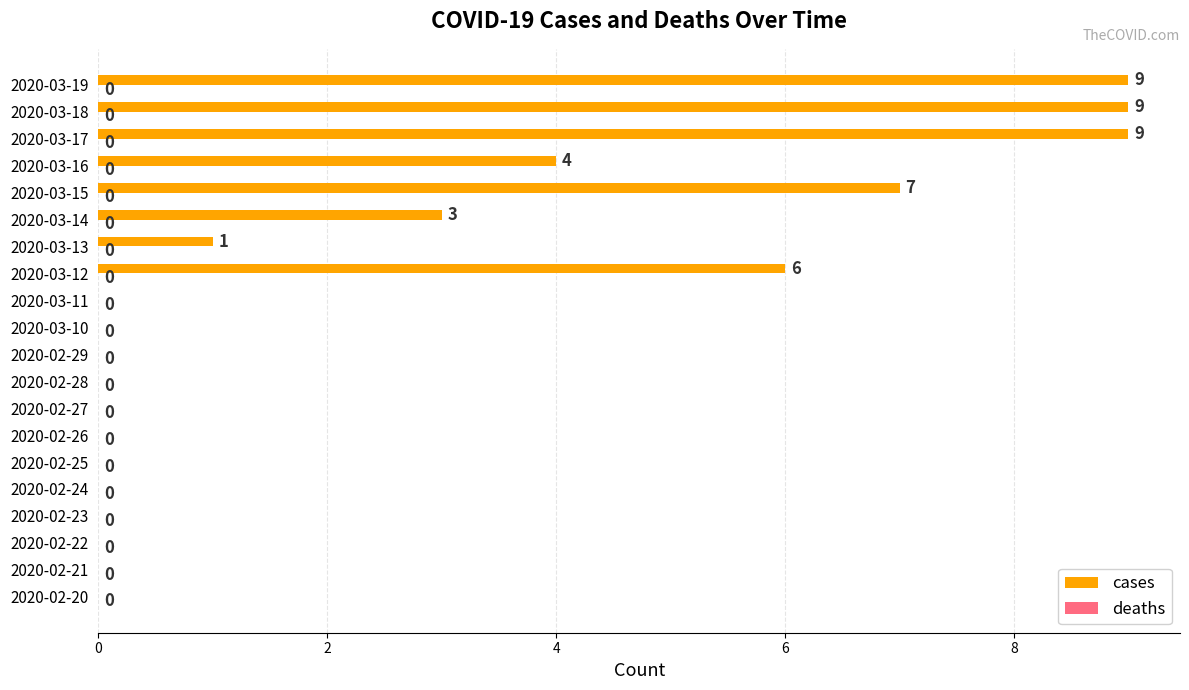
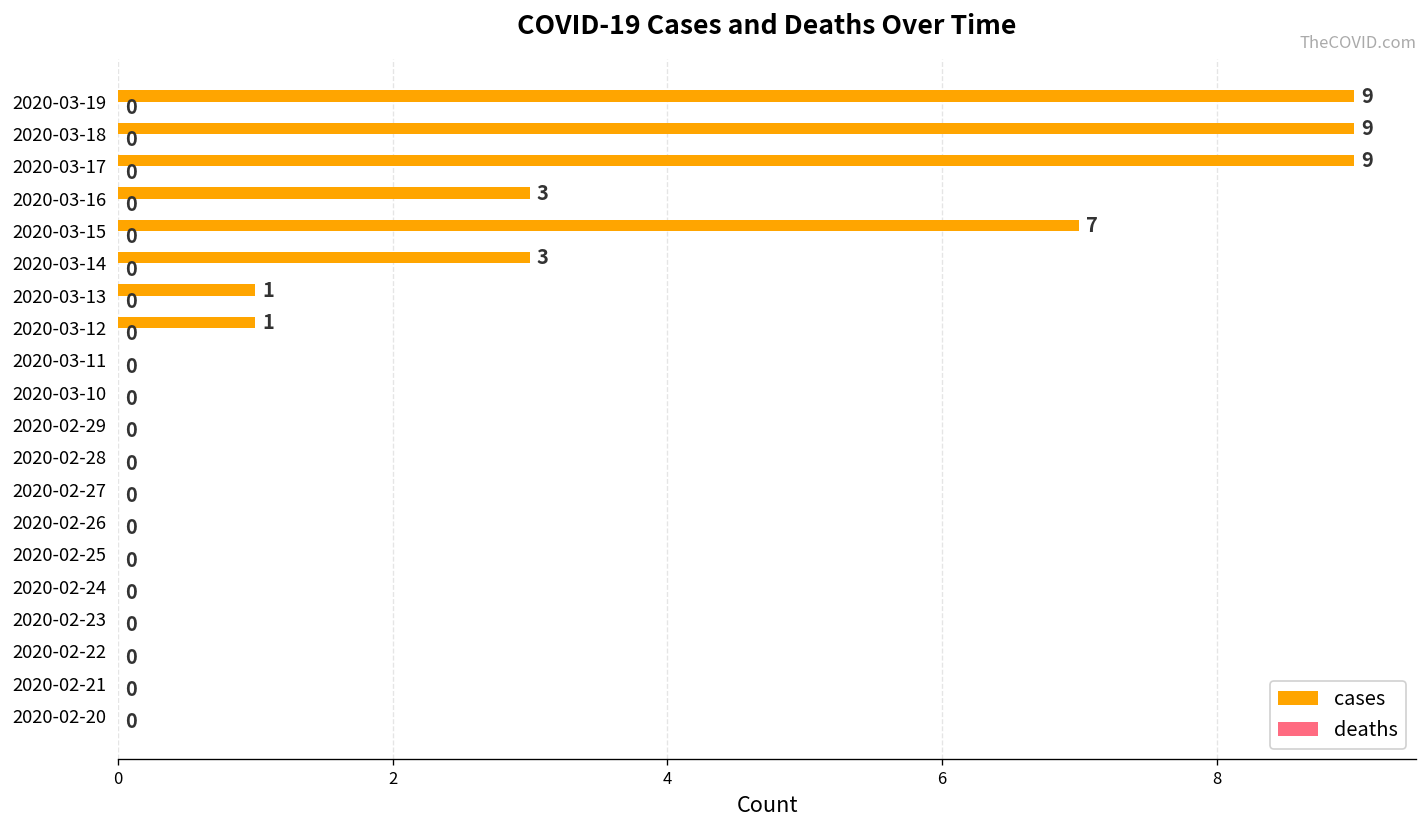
  {
    "cases": {
      "2020-03-19": 9,
      "2020-03-18": 9,
      "2020-03-17": 9,
-     "2020-03-16": 4,
+     "2020-03-16": 3,
      "2020-03-15": 7,
      "2020-03-14": 3,
      "2020-03-13": 1,
-     "2020-03-12": 6,
+     "2020-03-12": 1,
      "2020-03-11": 0,
      "2020-03-10": 0,
      "2020-02-29": 0,
      "2020-02-28": 0,
      "2020-02-27": 0,
      "2020-02-26": 0,
      "2020-02-25": 0,
      "2020-02-24": 0,
      "2020-02-23": 0,
      "2020-02-22": 0,
      "2020-02-21": 0,
      "2020-02-20": 0
    },
    "deaths": {
      "2020-03-19": 0,
      "2020-03-18": 0,
      "2020-03-17": 0,
      "2020-03-16": 0,
      "2020-03-15": 0,
      "2020-03-14": 0,
      "2020-03-13": 0,
      "2020-03-12": 0,
      "2020-03-11": 0,
      "2020-03-10": 0,
      "2020-02-29": 0,
      "2020-02-28": 0,
      "2020-02-27": 0,
      "2020-02-26": 0,
      "2020-02-25": 0,
      "2020-02-24": 0,
      "2020-02-23": 0,
      "2020-02-22": 0,
      "2020-02-21": 0,
      "2020-02-20": 0
    }
  }
